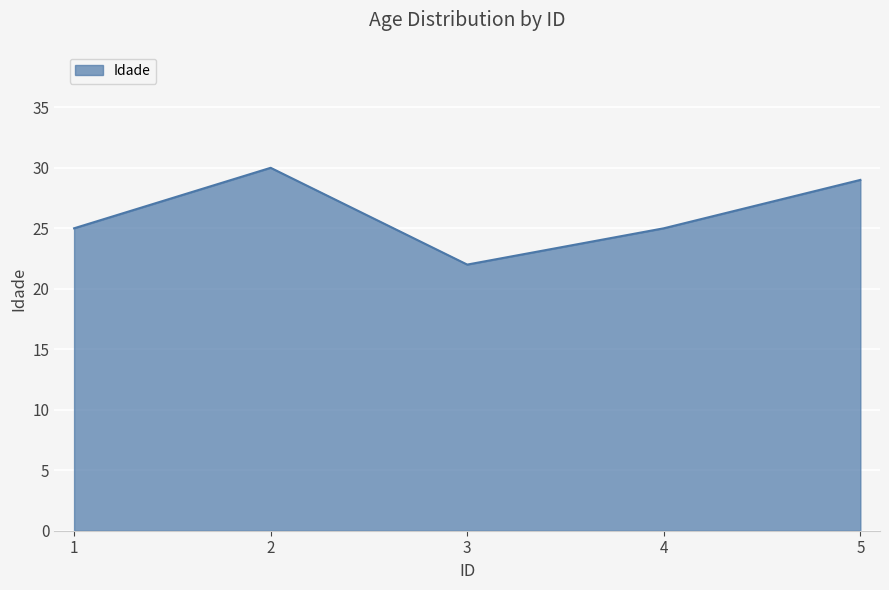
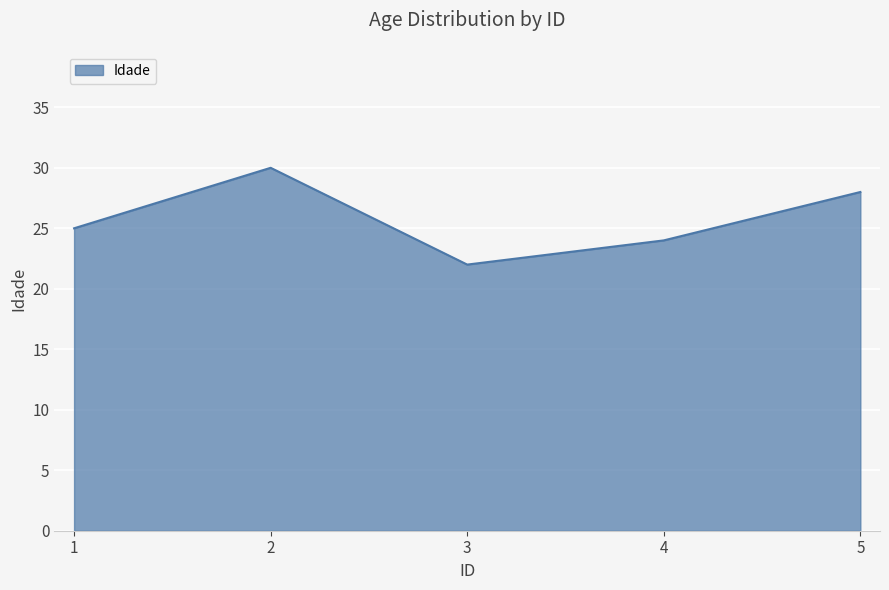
  {
    "1": 25,
    "2": 30,
    "3": 22,
-   "4": 25,
-   "5": 29
+   "4": 24,
+   "5": 28
  }
